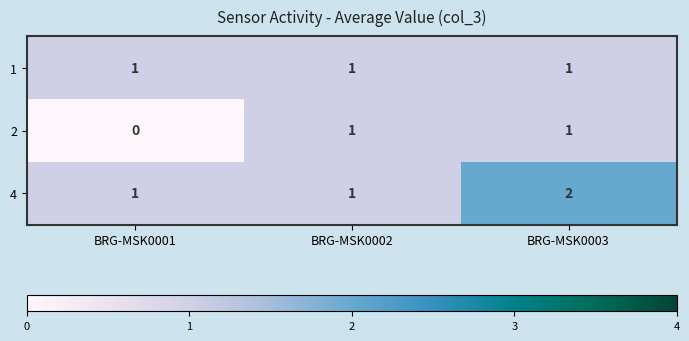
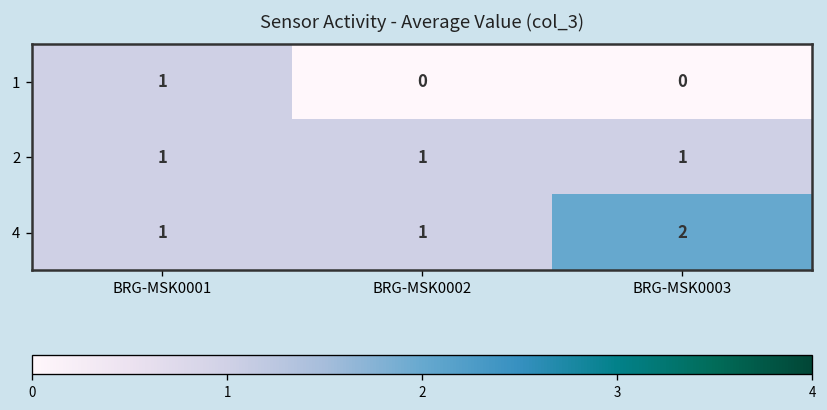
  {
    "1": {
      "BRG-MSK0001": 1,
-     "BRG-MSK0002": 1,
-     "BRG-MSK0003": 1
+     "BRG-MSK0002": 0,
+     "BRG-MSK0003": 0
    },
    "2": {
-     "BRG-MSK0001": 0,
+     "BRG-MSK0001": 1,
      "BRG-MSK0002": 1,
      "BRG-MSK0003": 1
    },
    "4": {
      "BRG-MSK0001": 1,
      "BRG-MSK0002": 1,
      "BRG-MSK0003": 2
    }
  }
